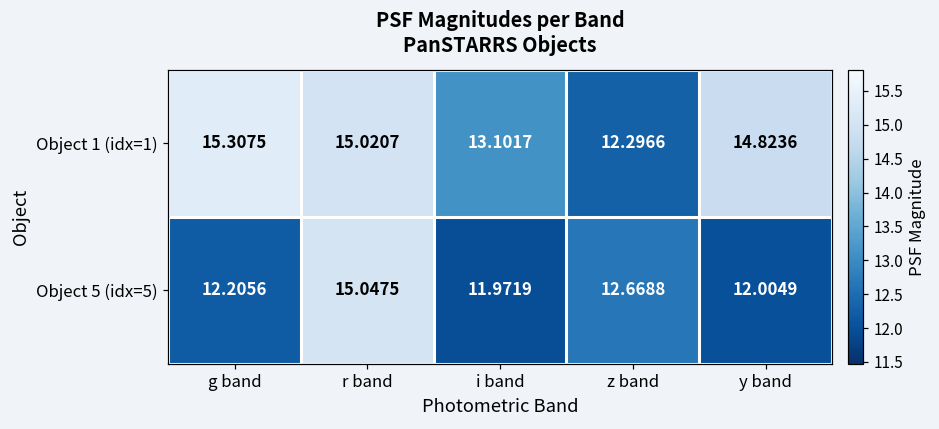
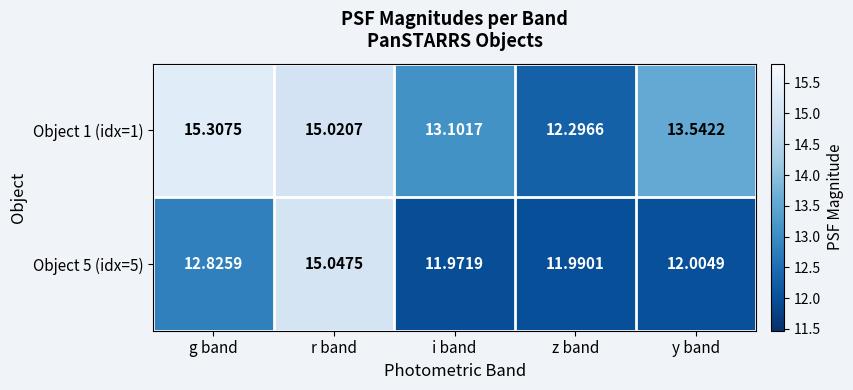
  {
    "Object 1 (idx=1)": {
      "g band": 15.3075,
      "r band": 15.0207,
      "i band": 13.1017,
      "z band": 12.2966,
-     "y band": 14.8236
+     "y band": 13.5422
    },
    "Object 5 (idx=5)": {
-     "g band": 12.2056,
+     "g band": 12.8259,
      "r band": 15.0475,
      "i band": 11.9719,
-     "z band": 12.6688,
+     "z band": 11.9901,
      "y band": 12.0049
    }
  }
